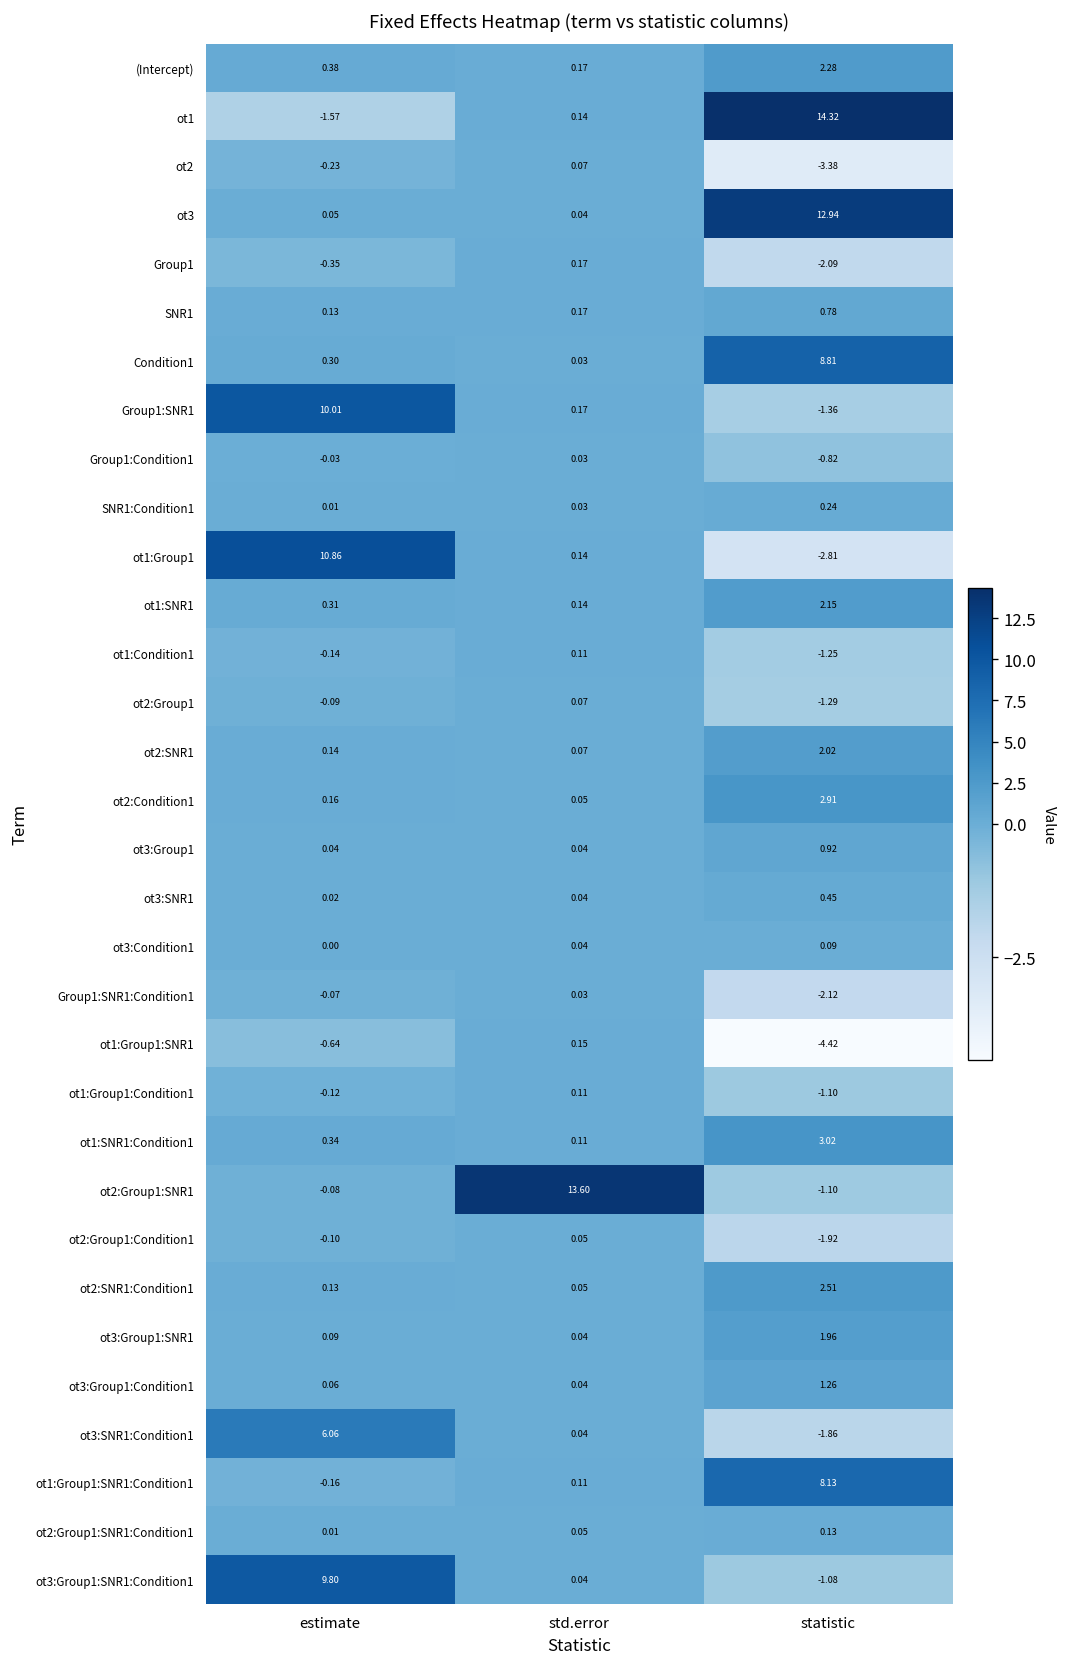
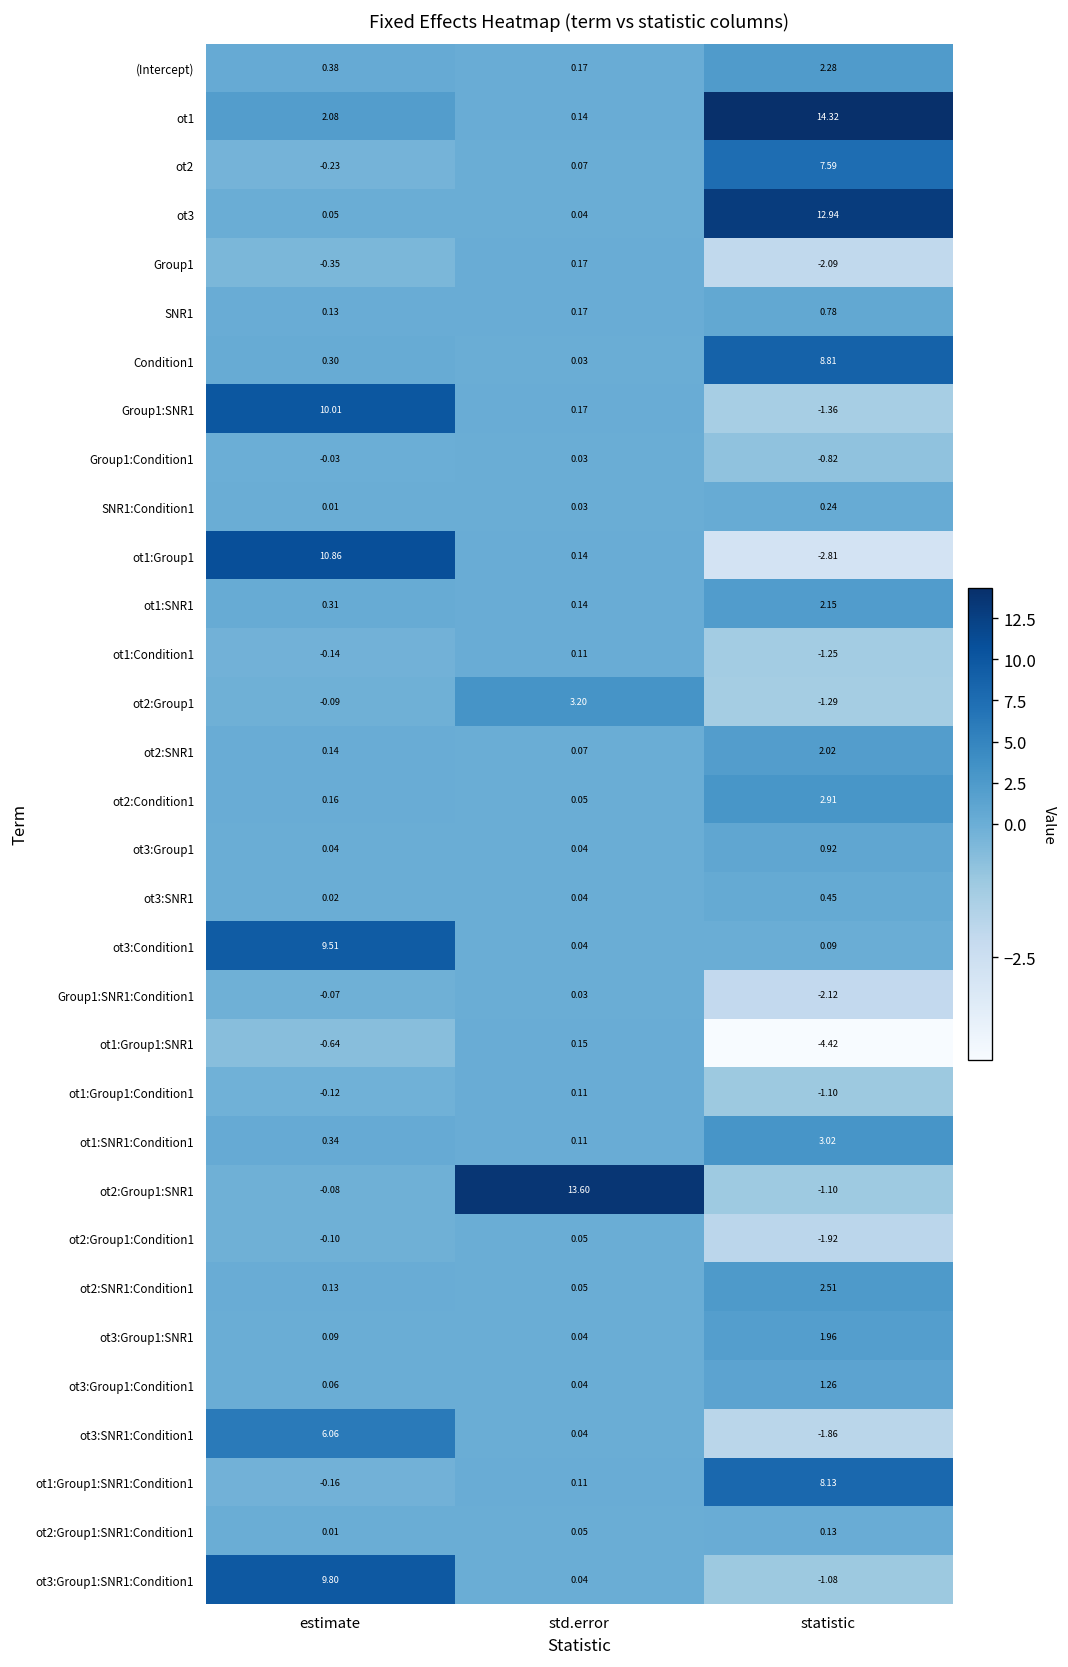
  {
    "(Intercept)": {
      "estimate": 0.38,
      "std.error": 0.17,
      "statistic": 2.28
    },
    "ot1": {
-     "estimate": -1.57,
+     "estimate": 2.08,
      "std.error": 0.14,
      "statistic": 14.32
    },
    "ot2": {
      "estimate": -0.23,
      "std.error": 0.07,
-     "statistic": -3.38
+     "statistic": 7.59
    },
    "ot3": {
      "estimate": 0.05,
      "std.error": 0.04,
      "statistic": 12.94
    },
    "Group1": {
      "estimate": -0.35,
      "std.error": 0.17,
      "statistic": -2.09
    },
    "SNR1": {
      "estimate": 0.13,
      "std.error": 0.17,
      "statistic": 0.78
    },
    "Condition1": {
      "estimate": 0.30,
      "std.error": 0.03,
      "statistic": 8.81
    },
    "Group1:SNR1": {
      "estimate": 10.01,
      "std.error": 0.17,
      "statistic": -1.36
    },
    "Group1:Condition1": {
      "estimate": -0.03,
      "std.error": 0.03,
      "statistic": -0.82
    },
    "SNR1:Condition1": {
      "estimate": 0.01,
      "std.error": 0.03,
      "statistic": 0.24
    },
    "ot1:Group1": {
      "estimate": 10.86,
      "std.error": 0.14,
      "statistic": -2.81
    },
    "ot1:SNR1": {
      "estimate": 0.31,
      "std.error": 0.14,
      "statistic": 2.15
    },
    "ot1:Condition1": {
      "estimate": -0.14,
      "std.error": 0.11,
      "statistic": -1.25
    },
    "ot2:Group1": {
      "estimate": -0.09,
-     "std.error": 0.07,
+     "std.error": 3.20,
      "statistic": -1.29
    },
    "ot2:SNR1": {
      "estimate": 0.14,
      "std.error": 0.07,
      "statistic": 2.02
    },
    "ot2:Condition1": {
      "estimate": 0.16,
      "std.error": 0.05,
      "statistic": 2.91
    },
    "ot3:Group1": {
      "estimate": 0.04,
      "std.error": 0.04,
      "statistic": 0.92
    },
    "ot3:SNR1": {
      "estimate": 0.02,
      "std.error": 0.04,
      "statistic": 0.45
    },
    "ot3:Condition1": {
-     "estimate": 0.00,
+     "estimate": 9.51,
      "std.error": 0.04,
      "statistic": 0.09
    },
    "Group1:SNR1:Condition1": {
      "estimate": -0.07,
      "std.error": 0.03,
      "statistic": -2.12
    },
    "ot1:Group1:SNR1": {
      "estimate": -0.64,
      "std.error": 0.15,
      "statistic": -4.42
    },
    "ot1:Group1:Condition1": {
      "estimate": -0.12,
      "std.error": 0.11,
      "statistic": -1.10
    },
    "ot1:SNR1:Condition1": {
      "estimate": 0.34,
      "std.error": 0.11,
      "statistic": 3.02
    },
    "ot2:Group1:SNR1": {
      "estimate": -0.08,
      "std.error": 13.60,
      "statistic": -1.10
    },
    "ot2:Group1:Condition1": {
      "estimate": -0.10,
      "std.error": 0.05,
      "statistic": -1.92
    },
    "ot2:SNR1:Condition1": {
      "estimate": 0.13,
      "std.error": 0.05,
      "statistic": 2.51
    },
    "ot3:Group1:SNR1": {
      "estimate": 0.09,
      "std.error": 0.04,
      "statistic": 1.96
    },
    "ot3:Group1:Condition1": {
      "estimate": 0.06,
      "std.error": 0.04,
      "statistic": 1.26
    },
    "ot3:SNR1:Condition1": {
      "estimate": 6.06,
      "std.error": 0.04,
      "statistic": -1.86
    },
    "ot1:Group1:SNR1:Condition1": {
      "estimate": -0.16,
      "std.error": 0.11,
      "statistic": 8.13
    },
    "ot2:Group1:SNR1:Condition1": {
      "estimate": 0.01,
      "std.error": 0.05,
      "statistic": 0.13
    },
    "ot3:Group1:SNR1:Condition1": {
      "estimate": 9.80,
      "std.error": 0.04,
      "statistic": -1.08
    }
  }
